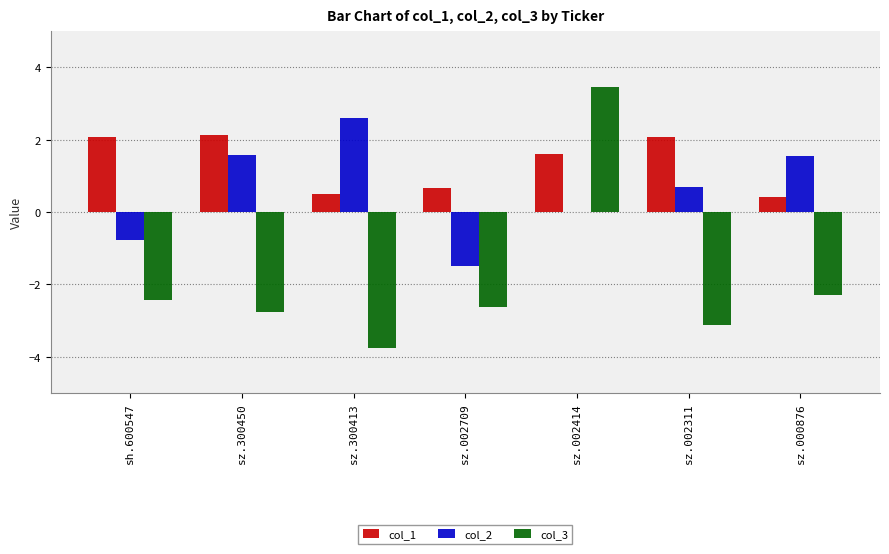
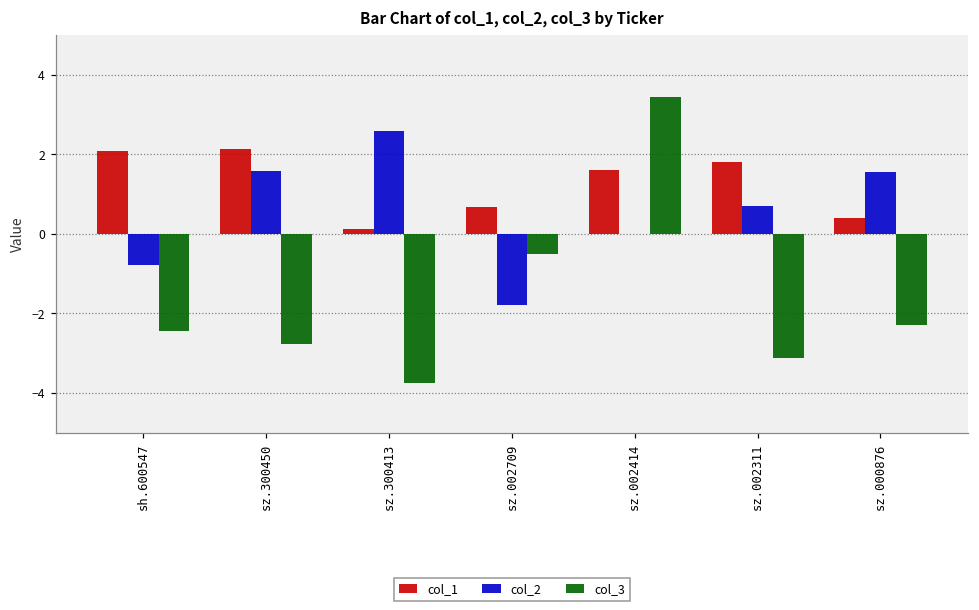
  {
    "col_1": {
      "sh.600547": 2.1,
      "sz.300450": 2.1,
-     "sz.300413": 0.5,
+     "sz.300413": 0.1,
      "sz.002709": 0.7,
      "sz.002414": 1.6,
-     "sz.002311": 2.1,
+     "sz.002311": 1.8,
      "sz.000876": 0.4
    },
    "col_2": {
      "sh.600547": -0.8,
      "sz.300450": 1.6,
      "sz.300413": 2.6,
-     "sz.002709": -1.5,
+     "sz.002709": -1.8,
      "sz.002414": 0.0,
      "sz.002311": 0.7,
      "sz.000876": 1.6
    },
    "col_3": {
      "sh.600547": -2.4,
      "sz.300450": -2.8,
      "sz.300413": -3.8,
-     "sz.002709": -2.6,
+     "sz.002709": -0.5,
      "sz.002414": 3.4,
      "sz.002311": -3.1,
      "sz.000876": -2.3
    }
  }
